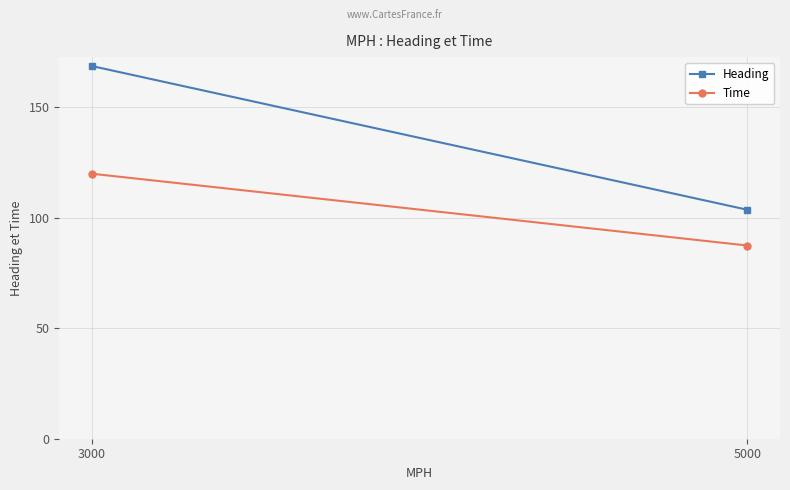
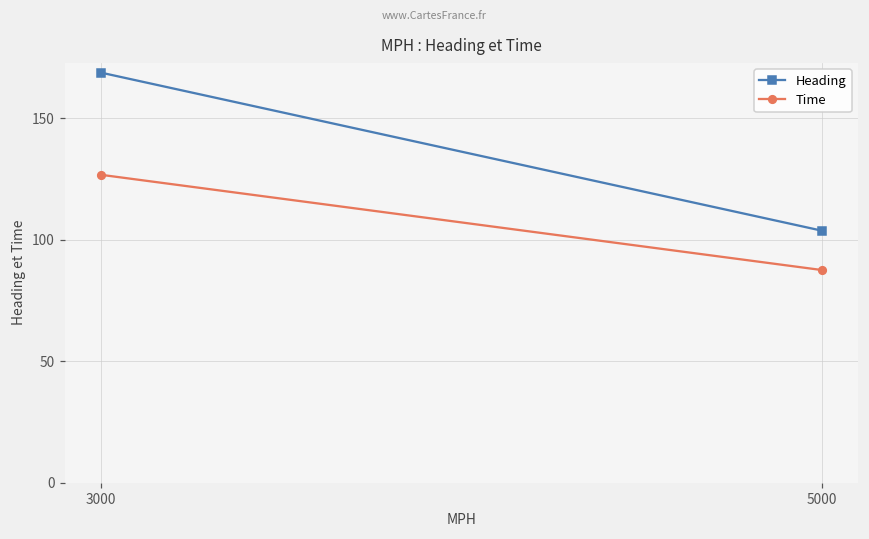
  {
    "Heading": {
      "3000": 169,
      "5000": 104
    },
    "Time": {
-     "3000": 120,
+     "3000": 127,
      "5000": 88
    }
  }
